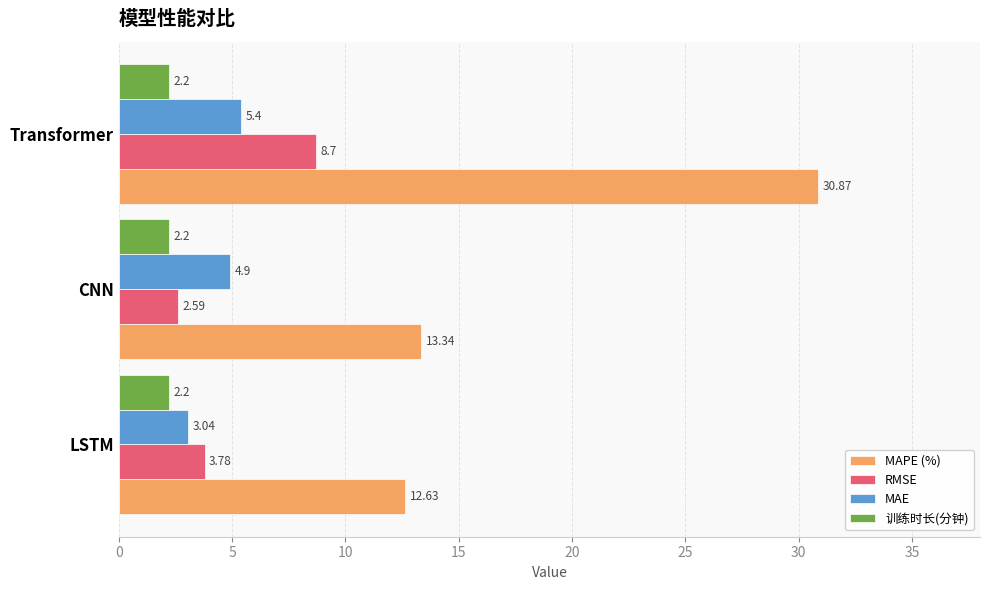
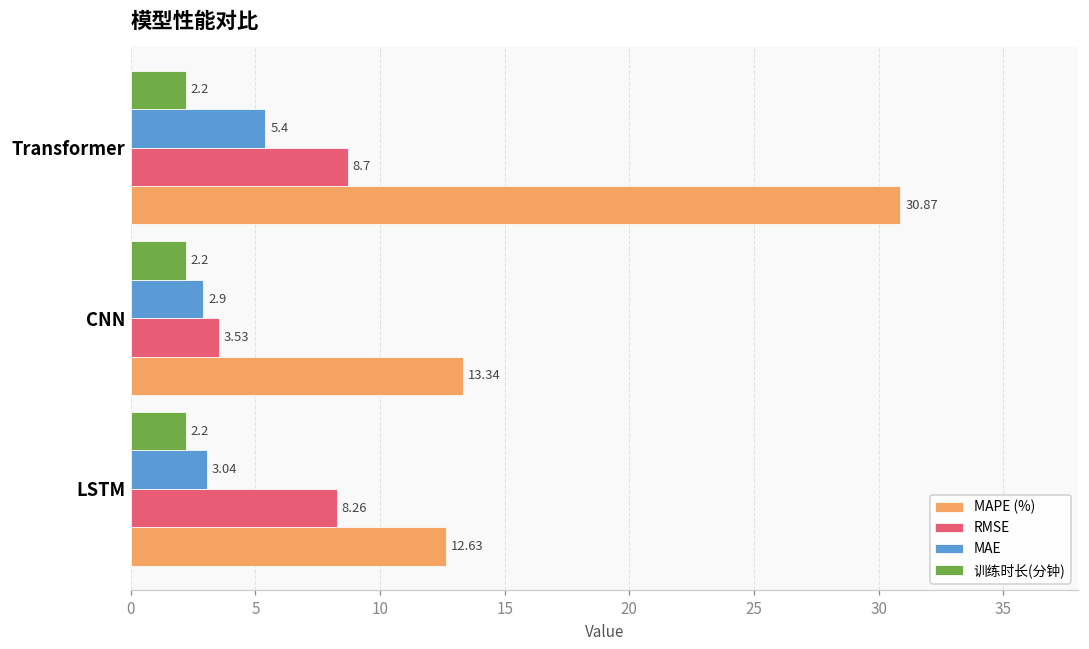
  {
    "MAPE (%)": {
      "Transformer": 30.87,
      "CNN": 13.34,
      "LSTM": 12.63
    },
    "RMSE": {
      "Transformer": 8.7,
-     "CNN": 2.59,
-     "LSTM": 3.78
+     "CNN": 3.53,
+     "LSTM": 8.26
    },
    "MAE": {
      "Transformer": 5.4,
-     "CNN": 4.9,
+     "CNN": 2.9,
      "LSTM": 3.04
    },
    "训练时长(分钟)": {
      "Transformer": 2.2,
      "CNN": 2.2,
      "LSTM": 2.2
    }
  }
